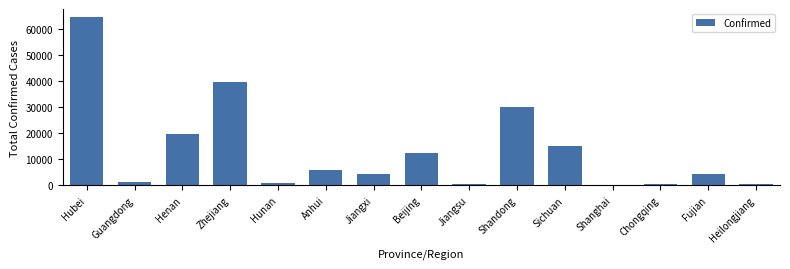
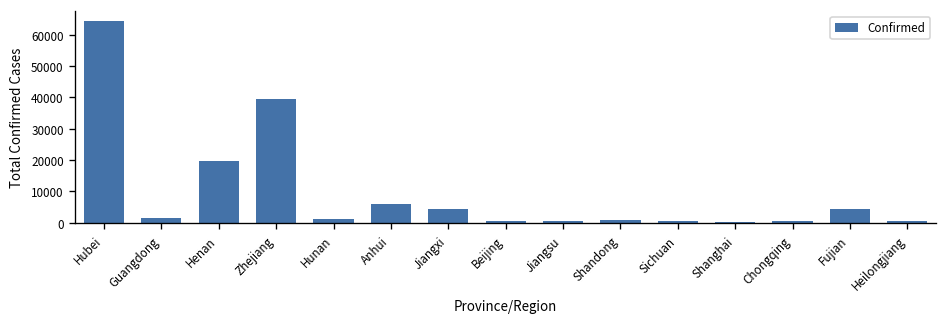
  {
    "Hubei": 64000,
    "Guangdong": 1000,
    "Henan": 20000,
    "Zhejiang": 39000,
    "Hunan": 1000,
    "Anhui": 6000,
    "Jiangxi": 4000,
-   "Beijing": 12000,
-   "Shandong": 30000,
-   "Sichuan": 15000,
+   "Beijing": 0,
+   "Shandong": 1000,
+   "Sichuan": 1000,
    "Fujian": 4000
  }
